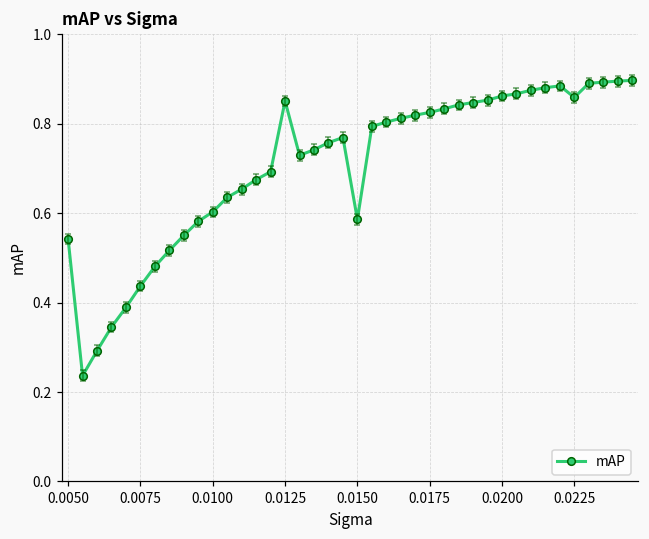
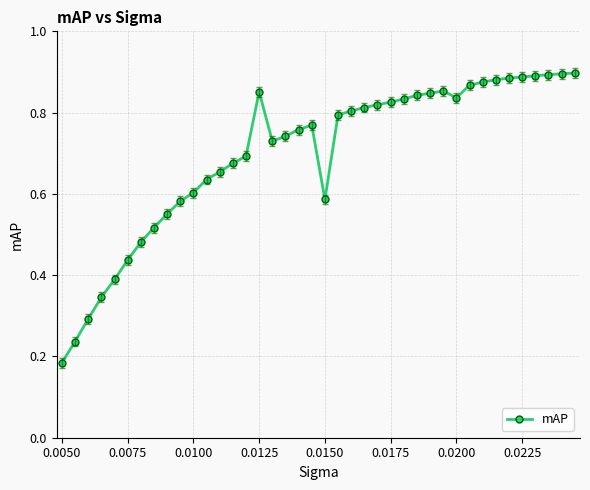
  {
    "mAP": {
-     "0.0050": 0.54,
+     "0.0050": 0.18,
      "0.0075": 0.44,
      "0.0100": 0.60,
      "0.0125": 0.85,
      "0.0150": 0.59,
      "0.0175": 0.83,
-     "0.0200": 0.86,
-     "0.0225": 0.86
+     "0.0200": 0.84,
+     "0.0225": 0.89
    }
  }
